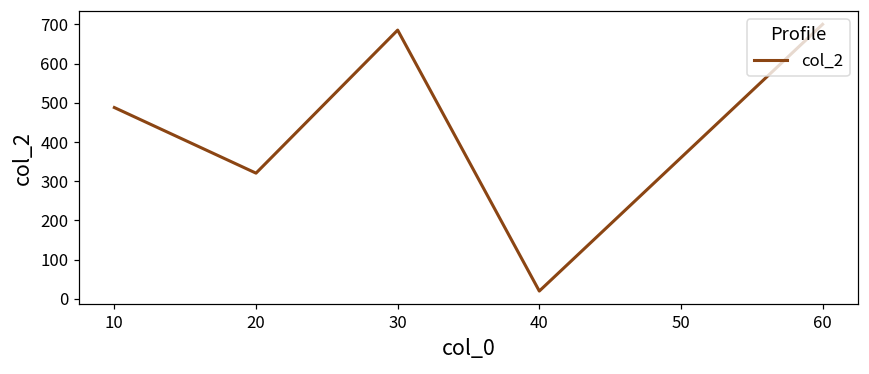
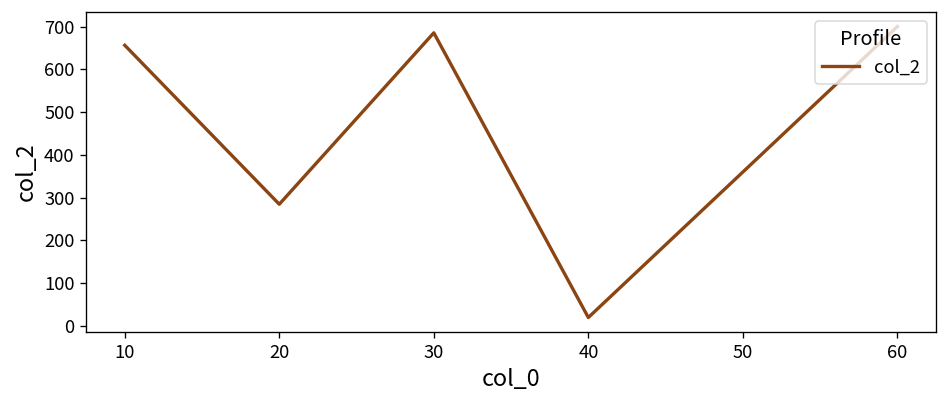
  {
-   "10": 490,
-   "20": 320,
+   "10": 660,
+   "20": 280,
    "30": 690,
    "40": 20
  }
